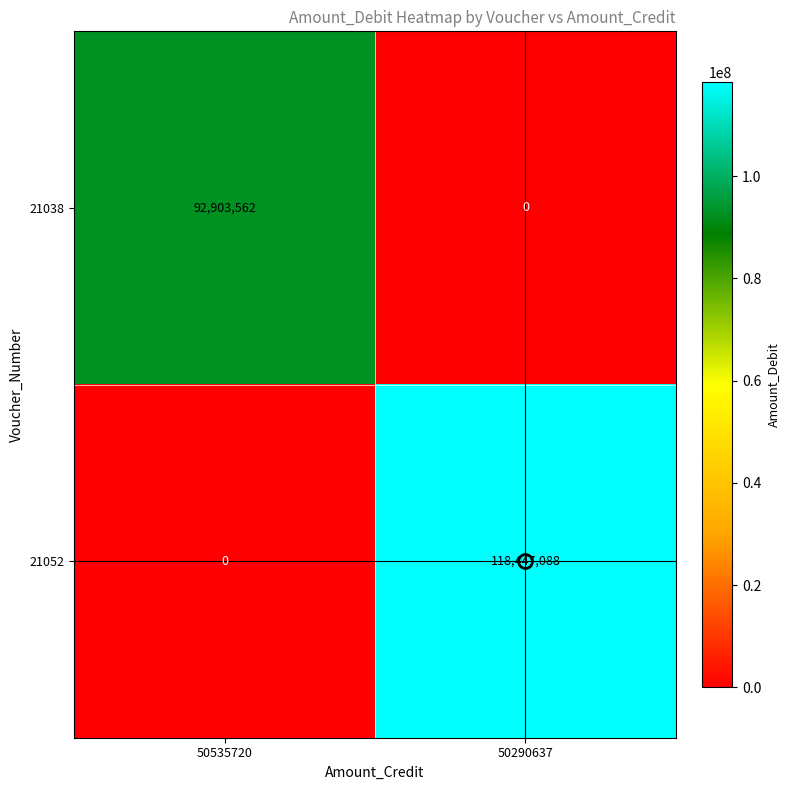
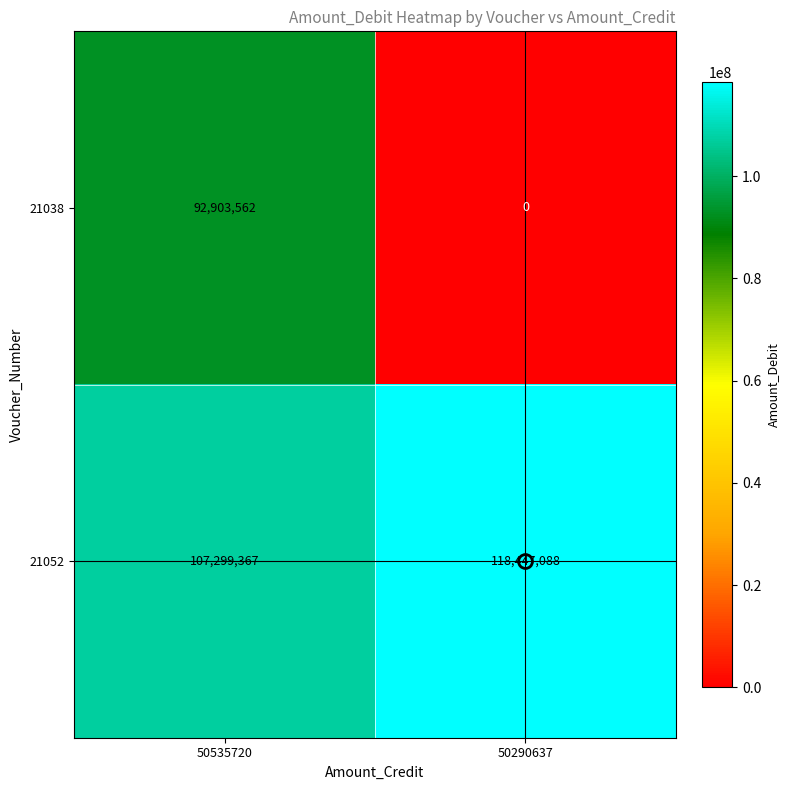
  {
    "21038": {
      "50535720": "92,903,562",
      "50290637": "0"
    },
    "21052": {
-     "50535720": "0"
+     "50535720": "107,299,367"
    }
  }
